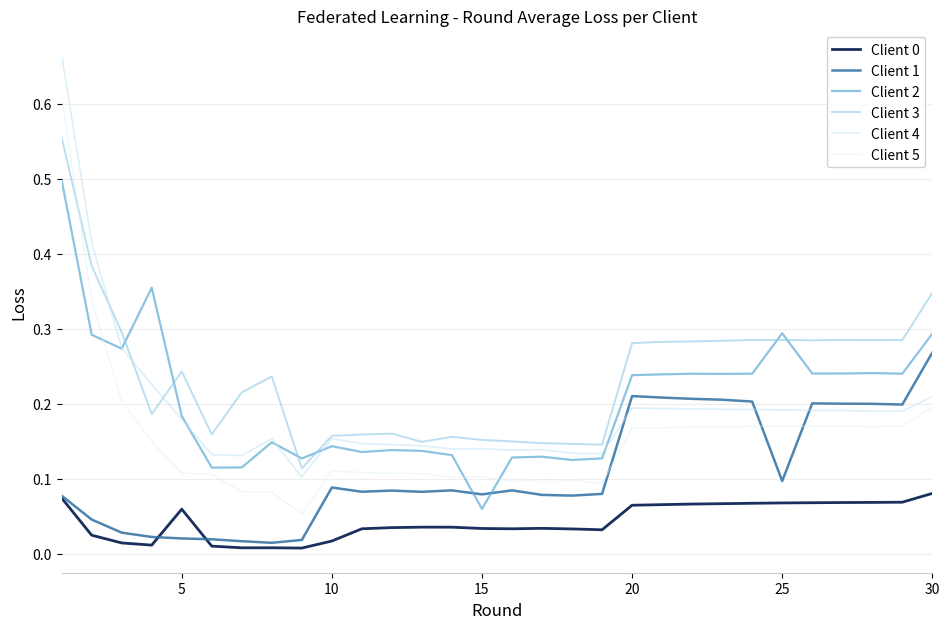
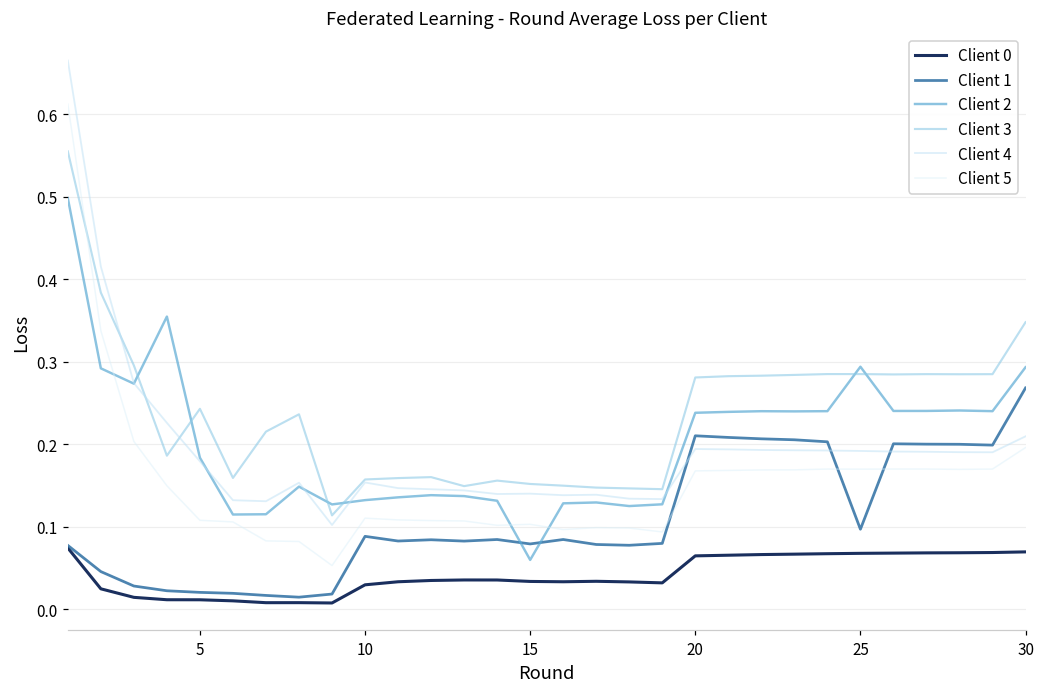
  {
    "Client 0": {
-     "5": 0.06,
-     "10": 0.02,
+     "5": 0.01,
+     "10": 0.03,
      "15": 0.03,
      "20": 0.06,
      "25": 0.07,
-     "30": 0.08
+     "30": 0.07
    },
    "Client 1": {
      "5": 0.02,
      "10": 0.09,
      "15": 0.08,
      "20": 0.21,
      "25": 0.10,
      "30": 0.27
    },
    "Client 2": {
      "5": 0.18,
-     "10": 0.14,
+     "10": 0.13,
      "15": 0.06,
      "20": 0.24,
      "25": 0.29,
      "30": 0.29
    }
  }
